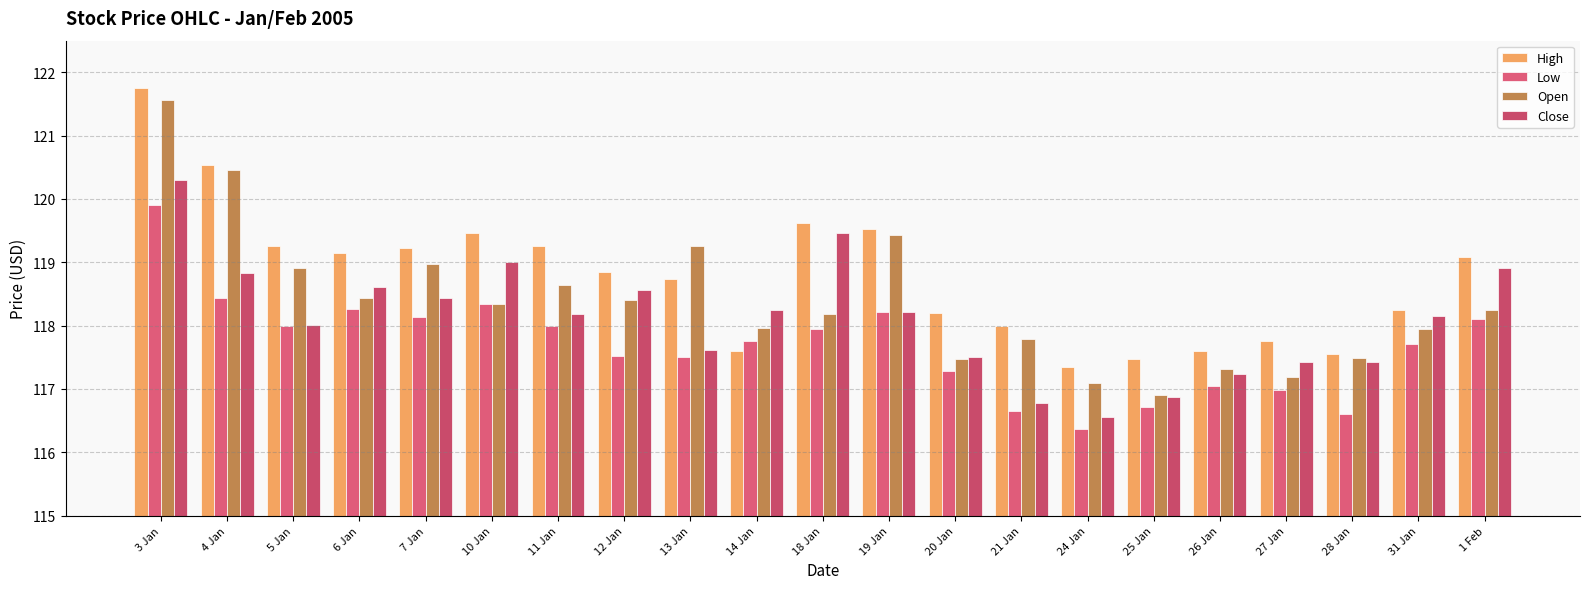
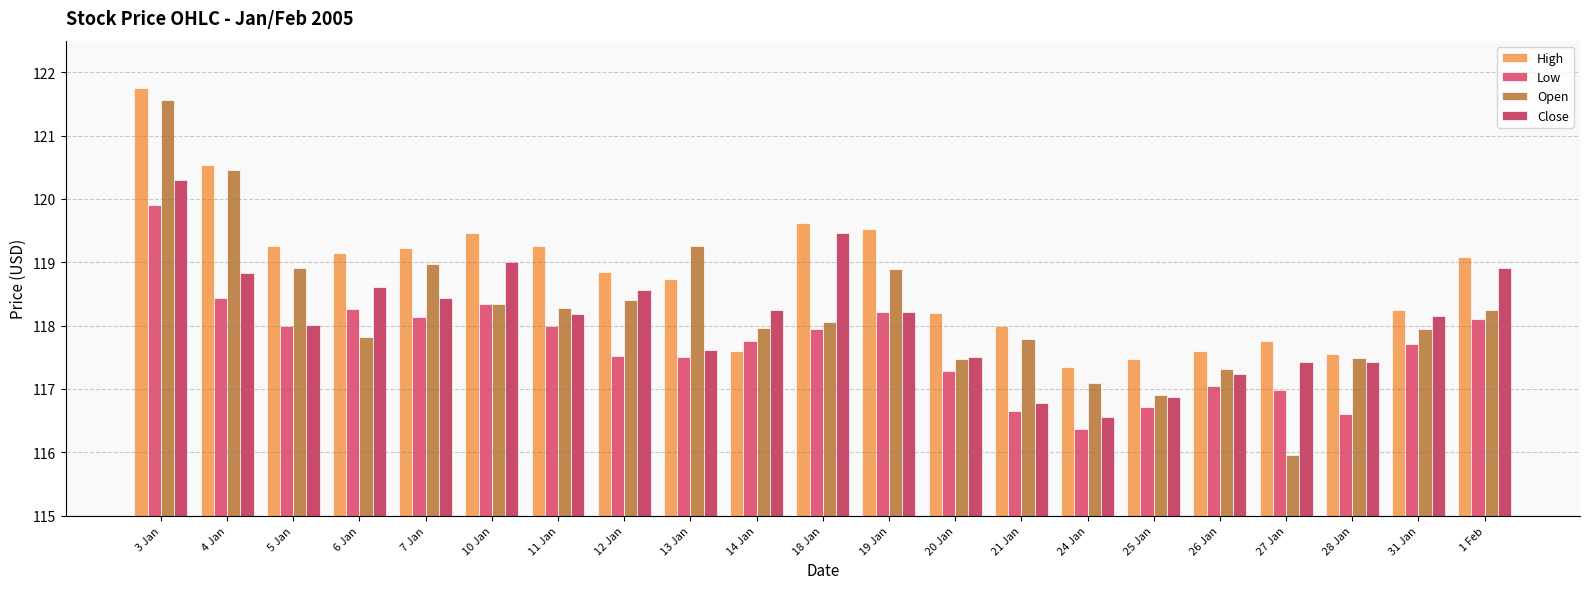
  {
    "High": {
      "3 Jan": 121.8,
      "4 Jan": 120.5,
      "5 Jan": 119.3,
      "6 Jan": 119.2,
      "7 Jan": 119.2,
      "10 Jan": 119.5,
      "11 Jan": 119.3,
      "12 Jan": 118.8,
      "13 Jan": 118.7,
      "14 Jan": 117.6,
      "18 Jan": 119.6,
      "19 Jan": 119.5,
      "20 Jan": 118.2,
      "21 Jan": 118.0,
      "24 Jan": 117.3,
      "25 Jan": 117.5,
      "26 Jan": 117.6,
      "27 Jan": 117.8,
      "28 Jan": 117.6,
      "31 Jan": 118.3,
      "1 Feb": 119.1
    },
    "Open": {
      "3 Jan": 121.6,
      "4 Jan": 120.5,
      "5 Jan": 118.9,
-     "6 Jan": 118.4,
+     "6 Jan": 117.8,
      "7 Jan": 119.0,
      "10 Jan": 118.3,
-     "11 Jan": 118.6,
+     "11 Jan": 118.3,
      "12 Jan": 118.4,
      "13 Jan": 119.3,
      "14 Jan": 118.0,
-     "18 Jan": 118.2,
-     "19 Jan": 119.4,
+     "18 Jan": 118.1,
+     "19 Jan": 118.9,
      "20 Jan": 117.5,
      "21 Jan": 117.8,
      "24 Jan": 117.1,
      "25 Jan": 116.9,
      "26 Jan": 117.3,
-     "27 Jan": 117.2,
+     "27 Jan": 116.0,
      "28 Jan": 117.5,
      "31 Jan": 118.0,
      "1 Feb": 118.3
    }
  }
